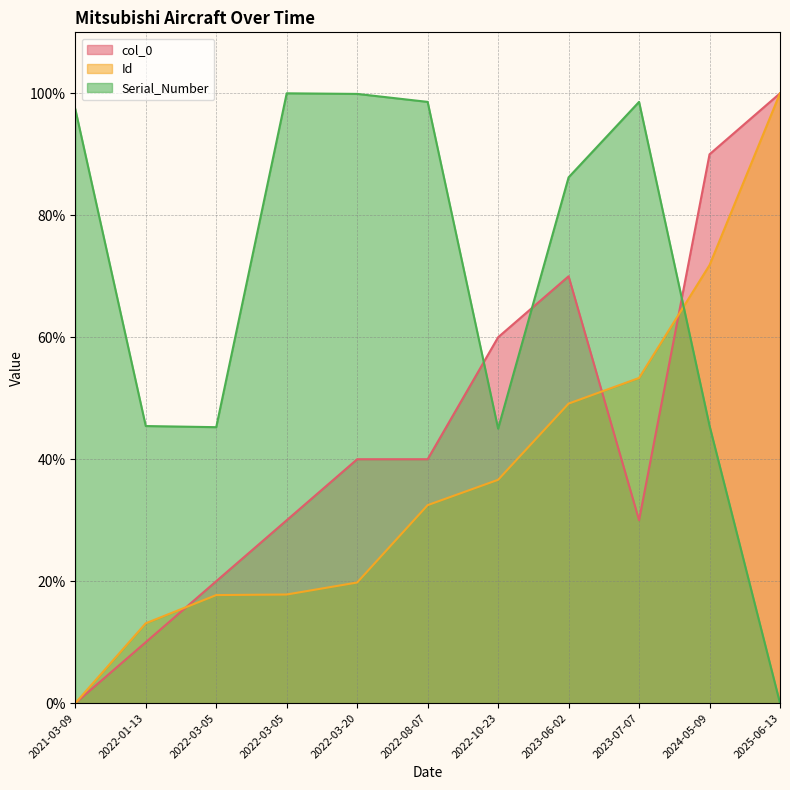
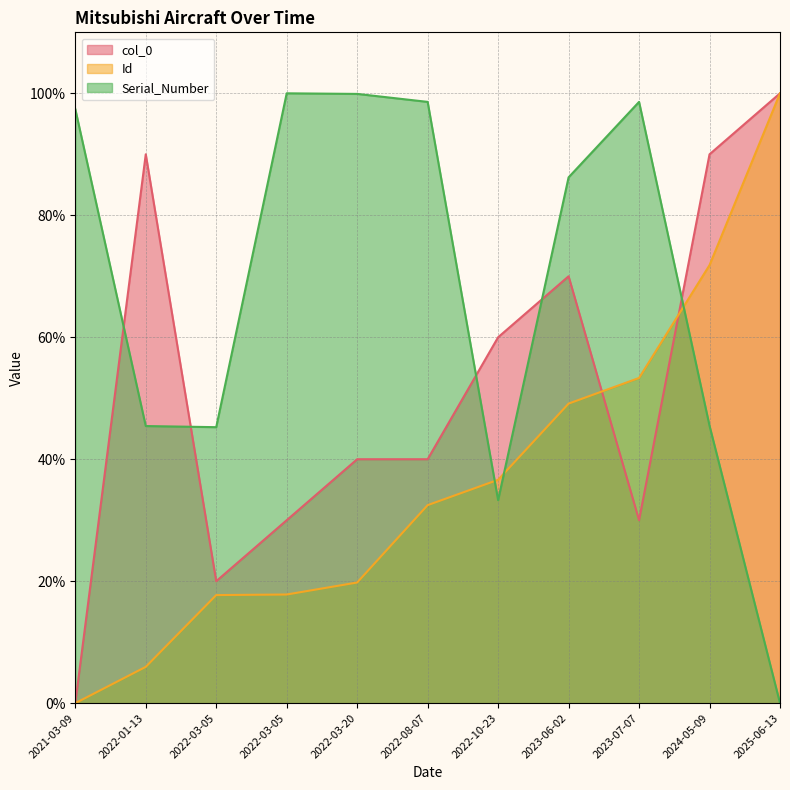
  {
    "col_0": {
-     "2022-01-13": "10%",
+     "2022-01-13": "90%",
      "2022-03-20": "40%",
      "2022-08-07": "40%",
      "2022-10-23": "60%",
      "2023-06-02": "70%",
      "2023-07-07": "30%",
      "2024-05-09": "90%"
    },
    "Id": {
-     "2022-01-13": "13%",
+     "2022-01-13": "6%",
      "2022-03-20": "20%",
      "2022-08-07": "32%",
      "2022-10-23": "37%",
      "2023-06-02": "49%",
      "2023-07-07": "53%",
      "2024-05-09": "72%"
    },
    "Serial_Number": {
      "2021-03-09": "97%",
      "2022-01-13": "45%",
      "2022-03-20": "100%",
      "2022-08-07": "99%",
-     "2022-10-23": "45%",
+     "2022-10-23": "33%",
      "2023-06-02": "86%",
      "2023-07-07": "99%",
      "2024-05-09": "45%",
      "2025-06-13": "0%"
    }
  }
